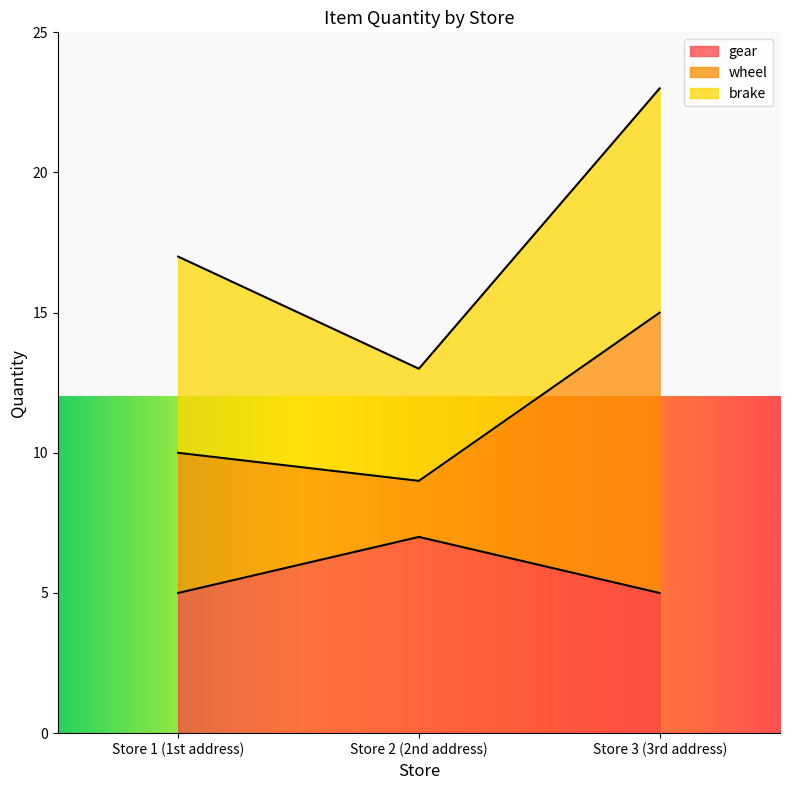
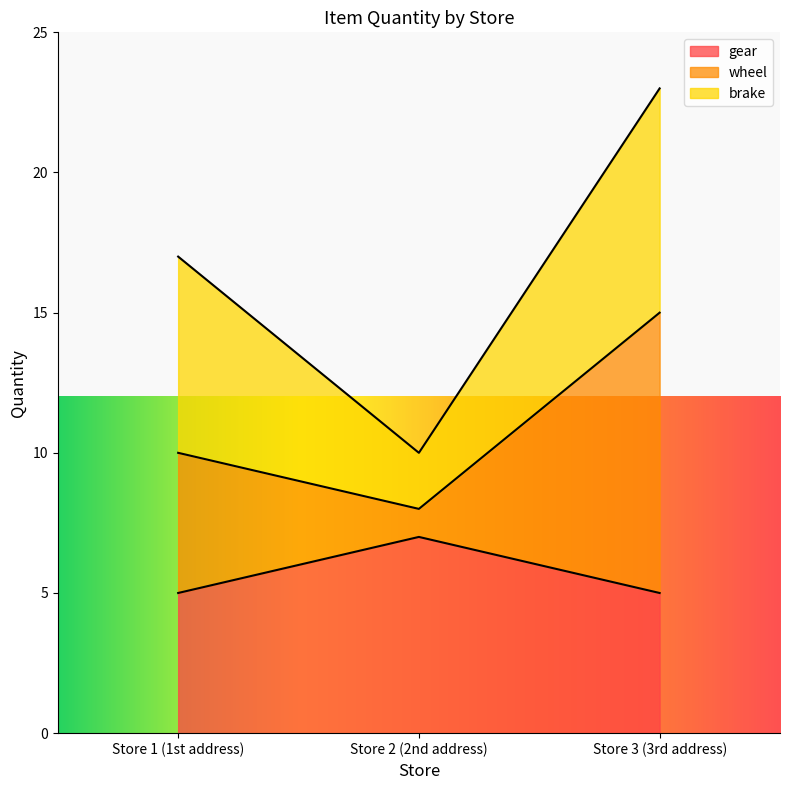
  {
    "gear": {
      "Store 1 (1st address)": 5,
      "Store 2 (2nd address)": 7,
      "Store 3 (3rd address)": 5
    },
    "wheel": {
      "Store 1 (1st address)": 5,
-     "Store 2 (2nd address)": 2,
+     "Store 2 (2nd address)": 1,
      "Store 3 (3rd address)": 10
    },
    "brake": {
      "Store 1 (1st address)": 7,
-     "Store 2 (2nd address)": 4,
+     "Store 2 (2nd address)": 2,
      "Store 3 (3rd address)": 8
    }
  }
